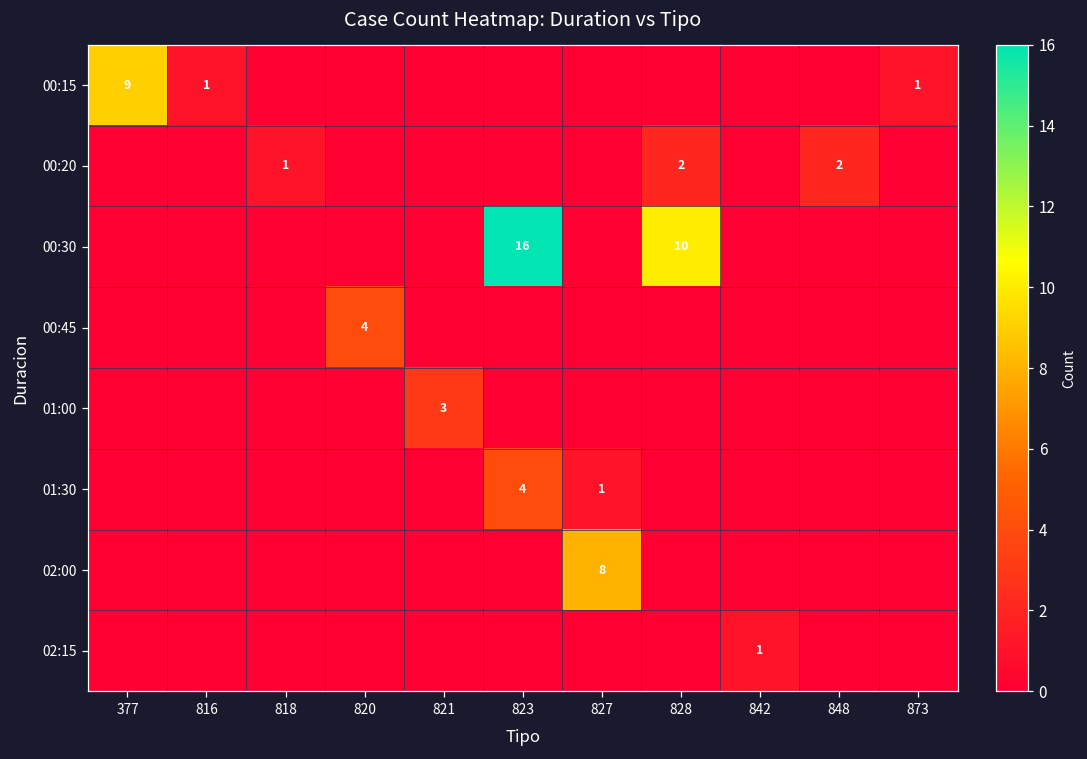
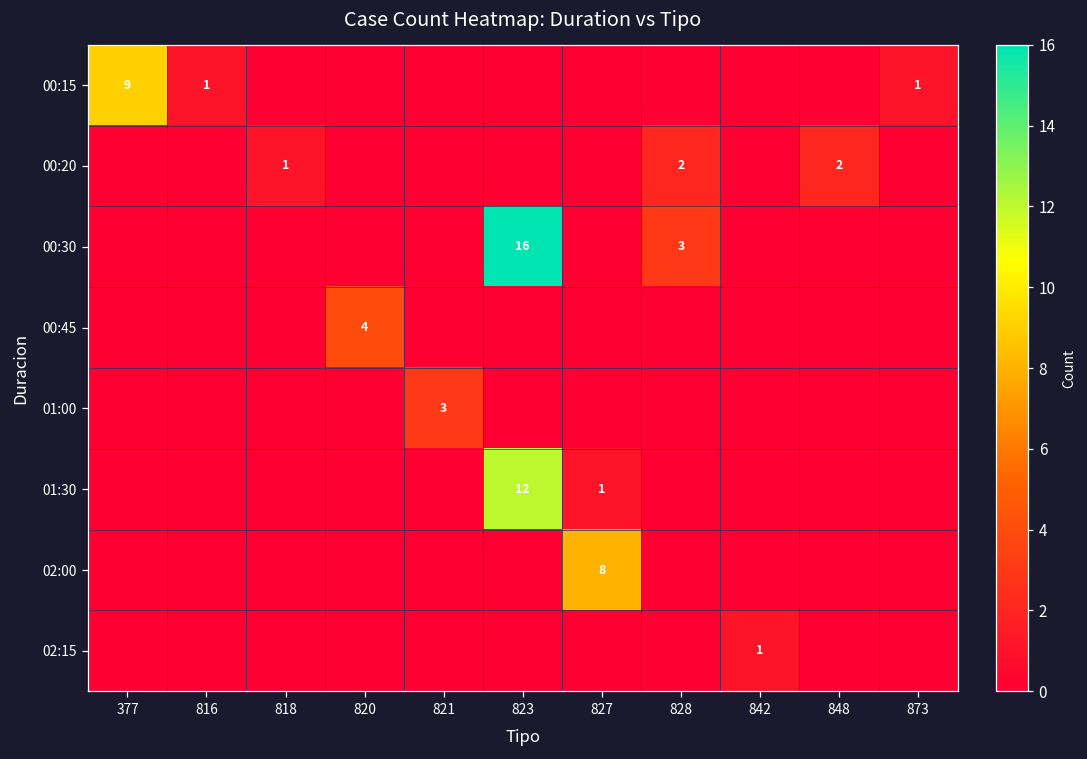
  {
    "00:15": {
      "377": 9,
      "816": 1,
      "873": 1
    },
    "00:20": {
      "818": 1,
      "828": 2,
      "848": 2
    },
    "00:30": {
      "823": 16,
-     "828": 10
+     "828": 3
    },
    "00:45": {
      "820": 4
    },
    "01:00": {
      "821": 3
    },
    "01:30": {
-     "823": 4,
+     "823": 12,
      "827": 1
    },
    "02:00": {
      "827": 8
    },
    "02:15": {
      "842": 1
    }
  }
